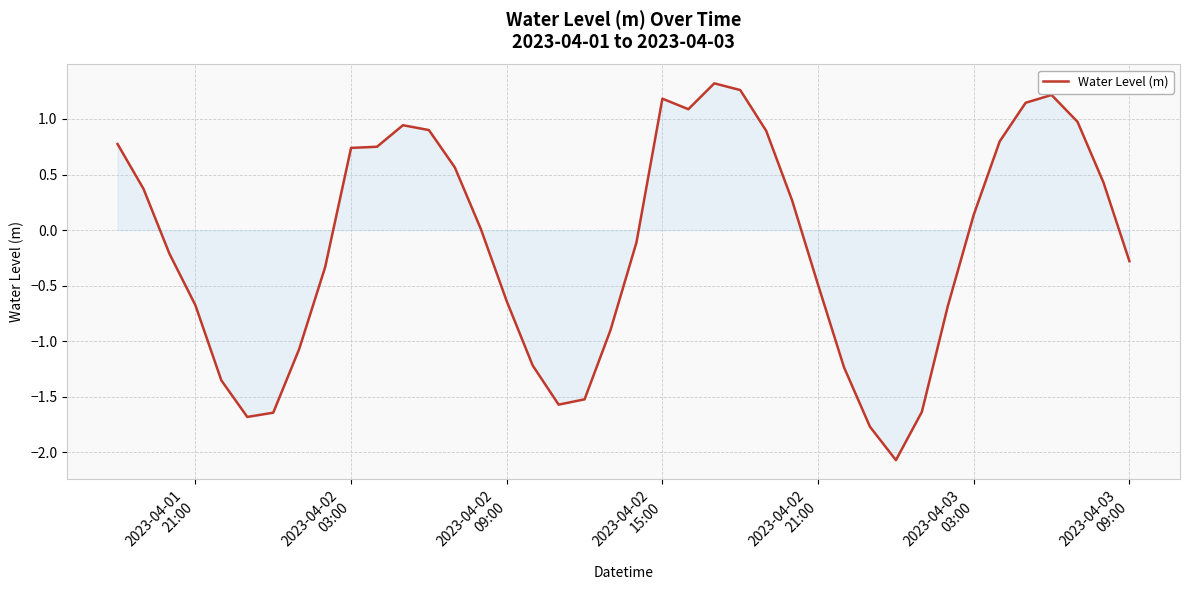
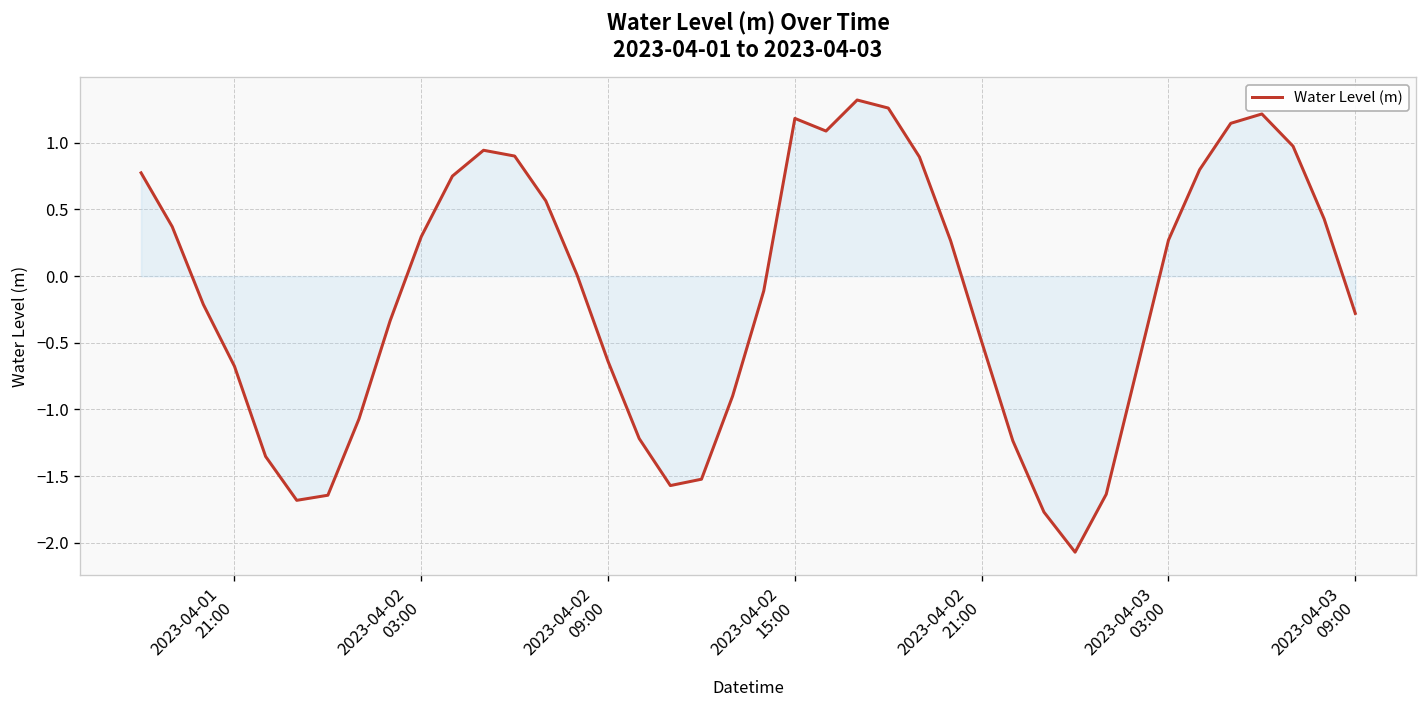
  {
    "Water Level (m)": {
      "2023-04-01 21:00": -0.68,
-     "2023-04-02 03:00": 0.74,
+     "2023-04-02 03:00": 0.30,
      "2023-04-02 09:00": -0.64,
      "2023-04-02 21:00": -0.49,
-     "2023-04-03 03:00": 0.14,
+     "2023-04-03 03:00": 0.27,
      "2023-04-03 09:00": -0.28
    }
  }
